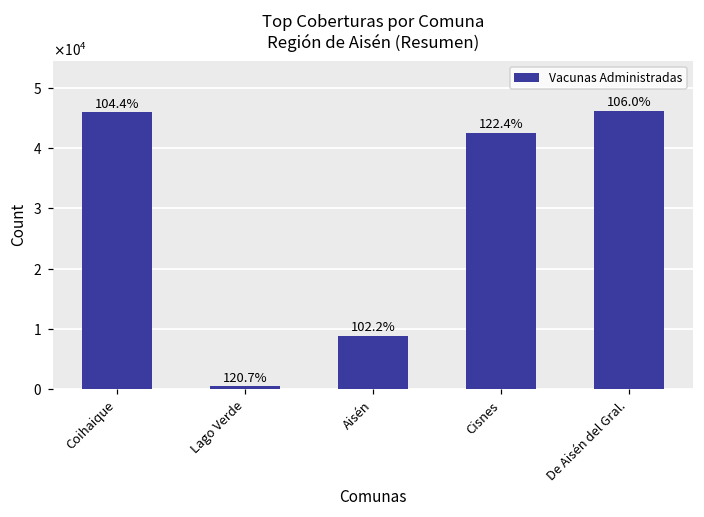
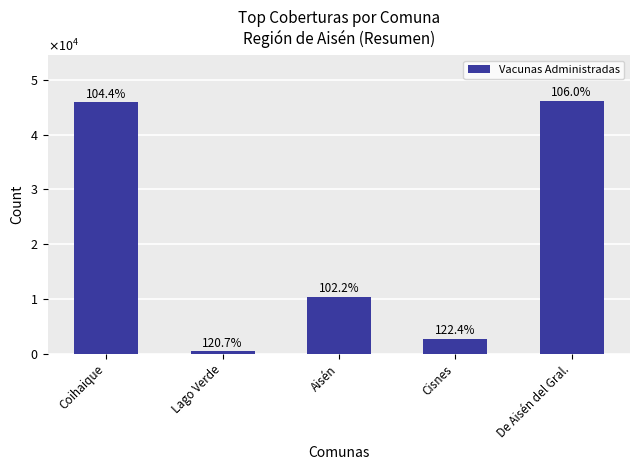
  {
-   "Aisén": 9000,
-   "Cisnes": 43000
+   "Aisén": 10000,
+   "Cisnes": 3000
  }
